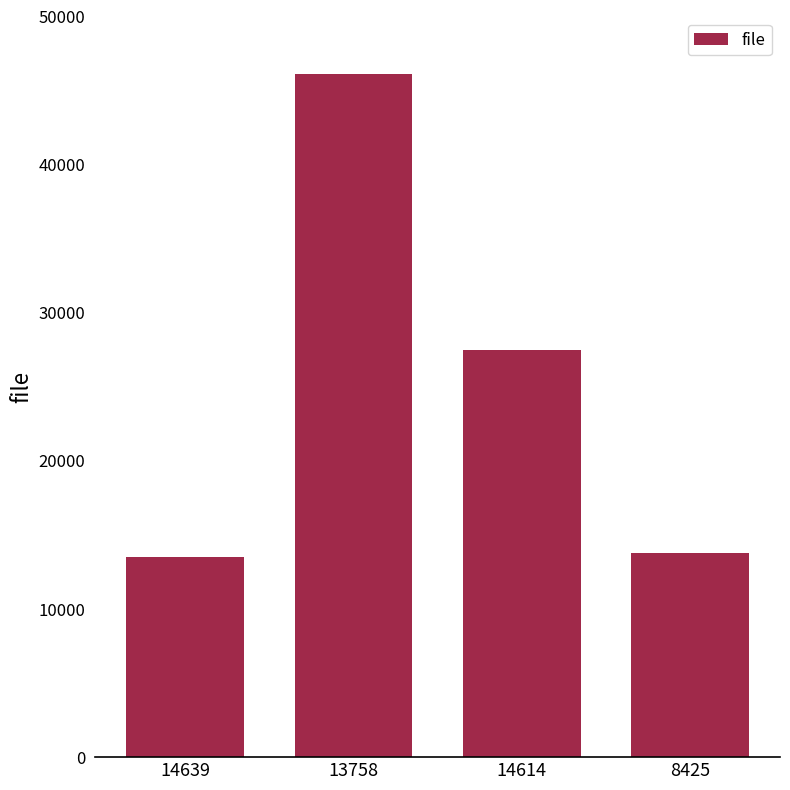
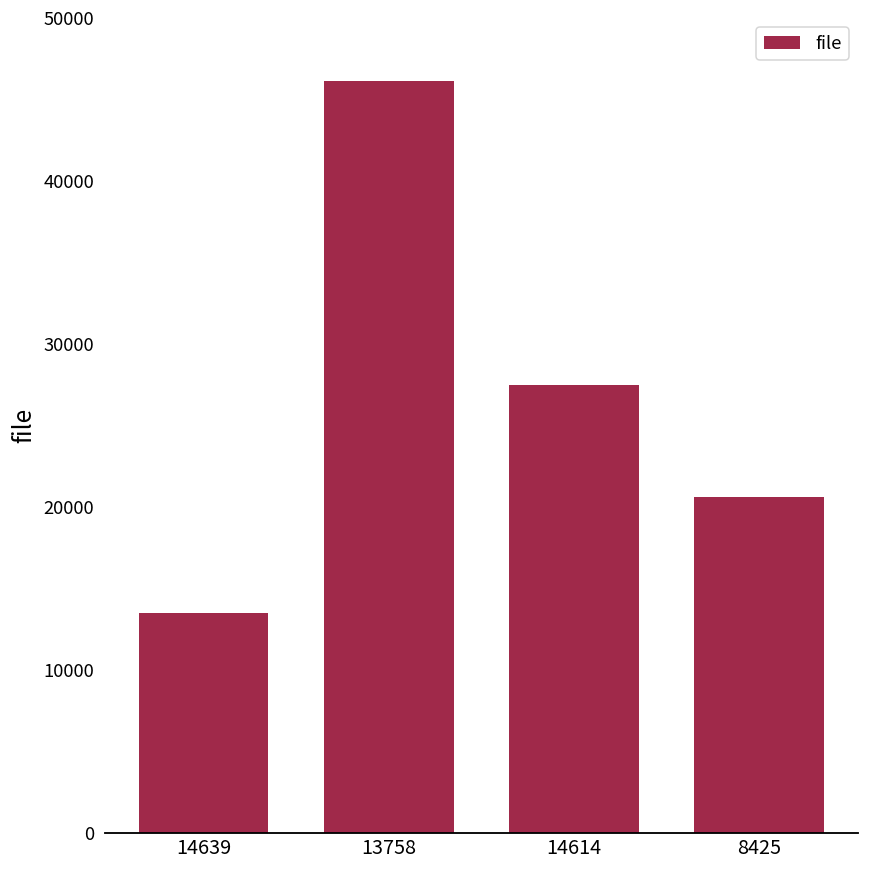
  {
    "14639": 13500,
    "13758": 46100,
    "14614": 27500,
-   "8425": 13800
+   "8425": 20600
  }
